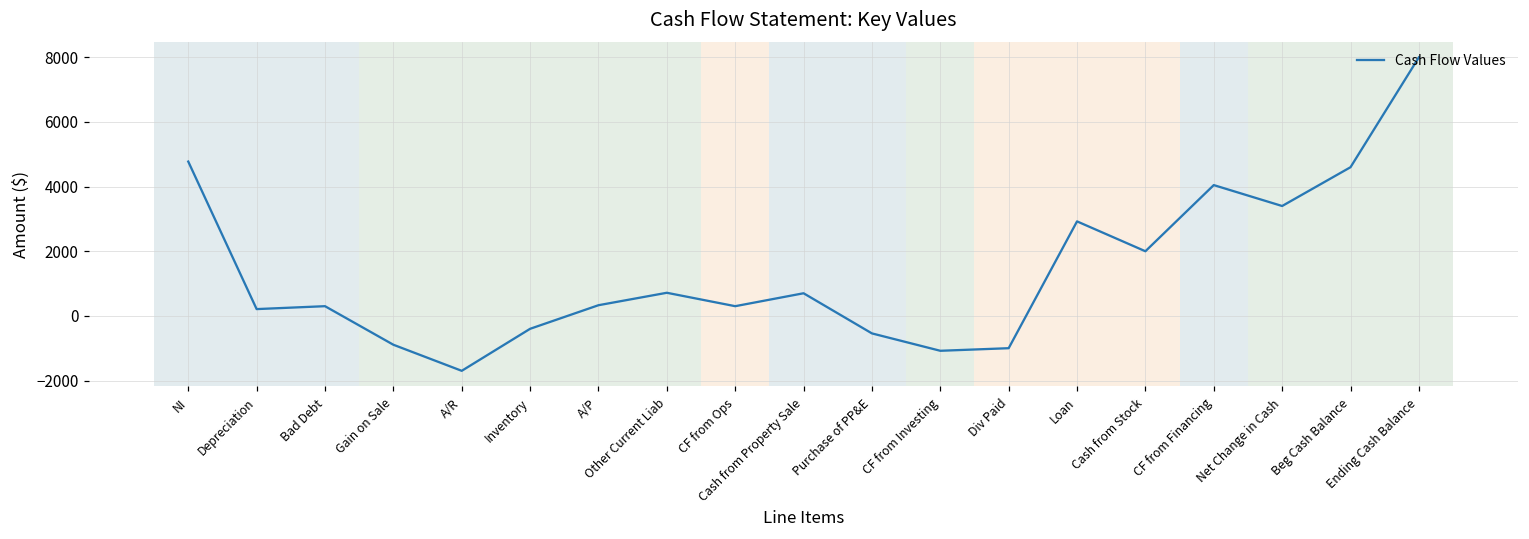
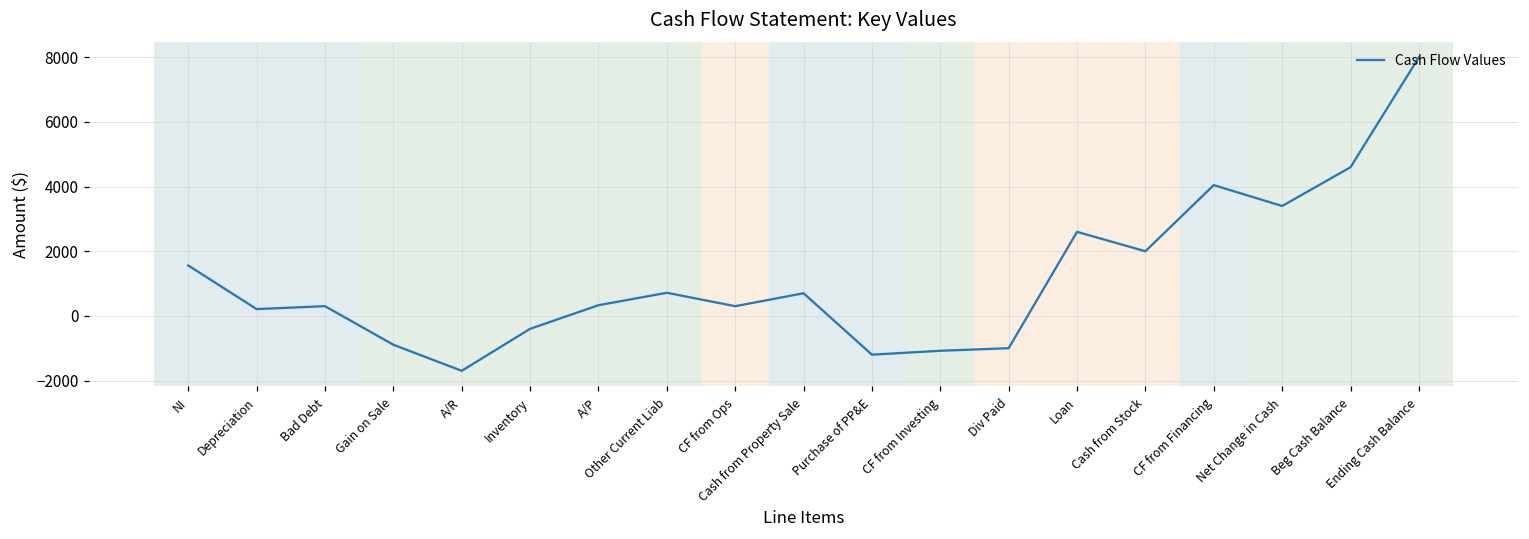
  {
-   "NI": 4800,
+   "NI": 1600,
    "Depreciation": 200,
    "Bad Debt": 300,
    "Gain on Sale": -900,
    "A/R": -1700,
    "Inventory": -400,
    "A/P": 300,
    "Other Current Liab": 700,
    "CF from Ops": 300,
    "Cash from Property Sale": 700,
-   "Purchase of PP&E": -500,
+   "Purchase of PP&E": -1200,
    "CF from Investing": -1100,
    "Div Paid": -1000,
-   "Loan": 2900,
+   "Loan": 2600,
    "Cash from Stock": 2000,
    "CF from Financing": 4000,
    "Net Change in Cash": 3400,
    "Beg Cash Balance": 4600,
    "Ending Cash Balance": 8000
  }
